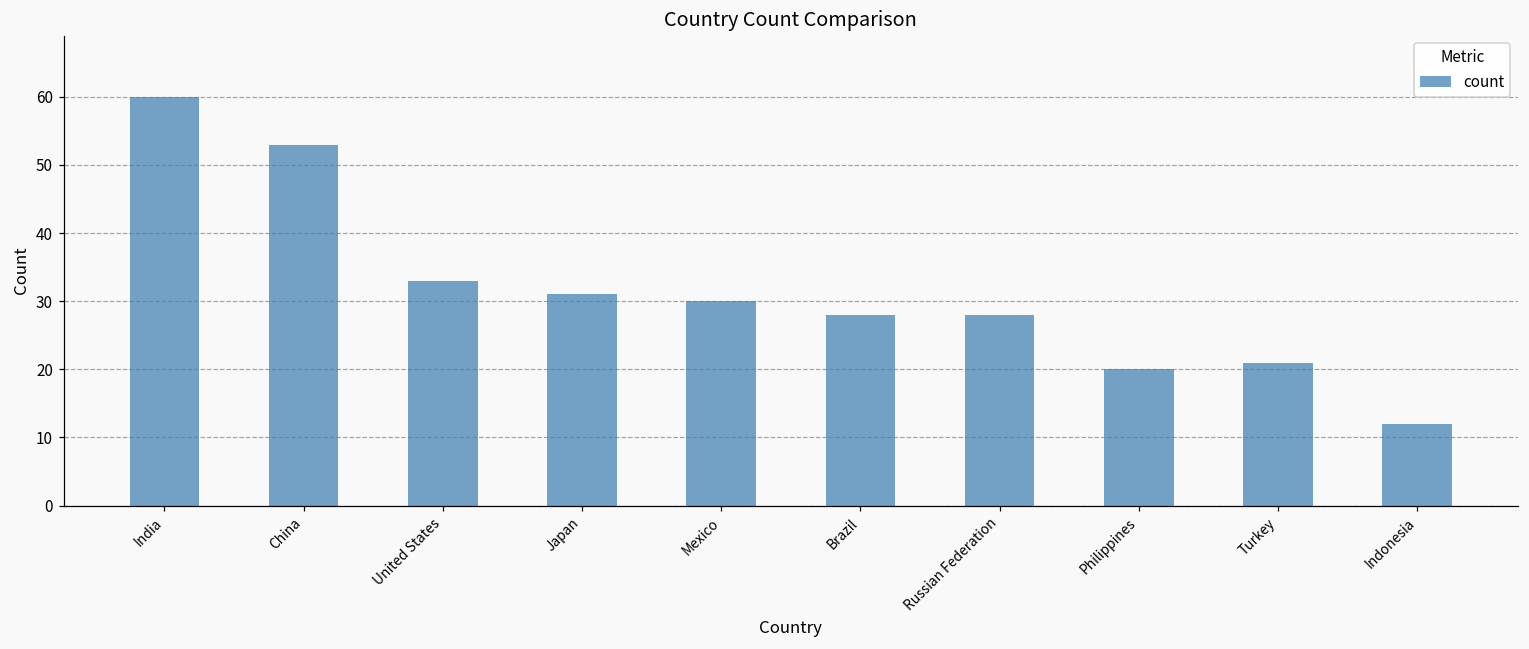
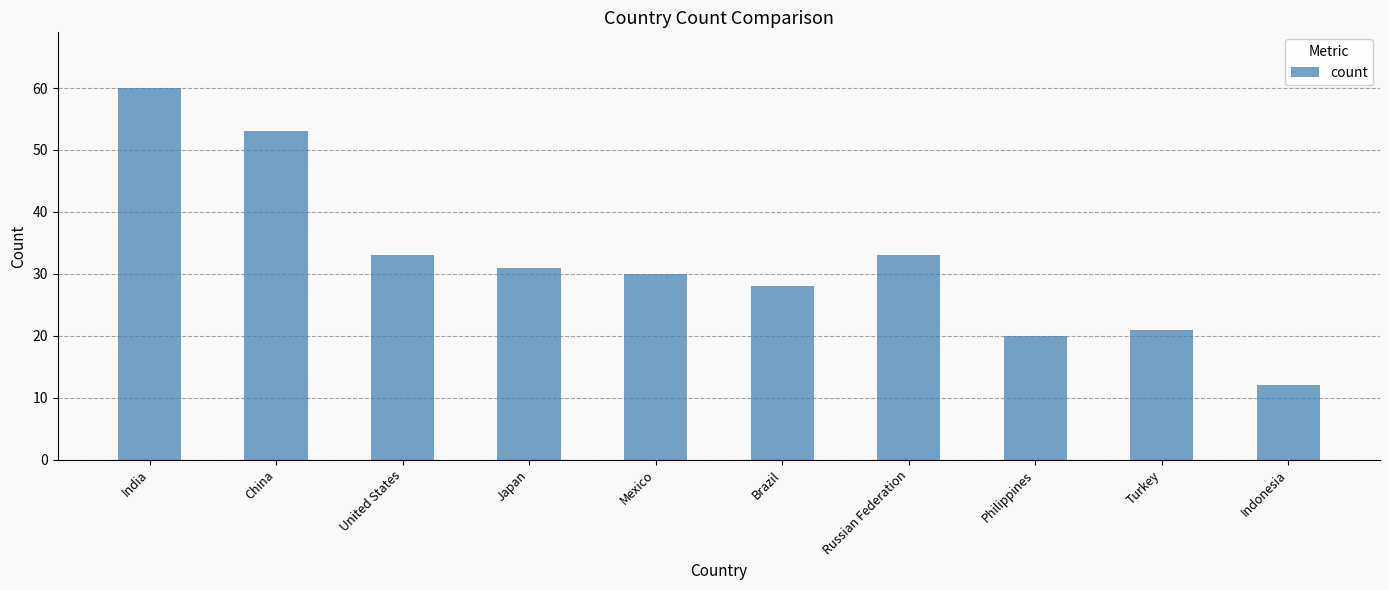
  {
    "India": 60,
    "China": 53,
    "United States": 33,
    "Japan": 31,
    "Mexico": 30,
    "Brazil": 28,
-   "Russian Federation": 28,
+   "Russian Federation": 33,
    "Philippines": 20,
    "Turkey": 21,
    "Indonesia": 12
  }
